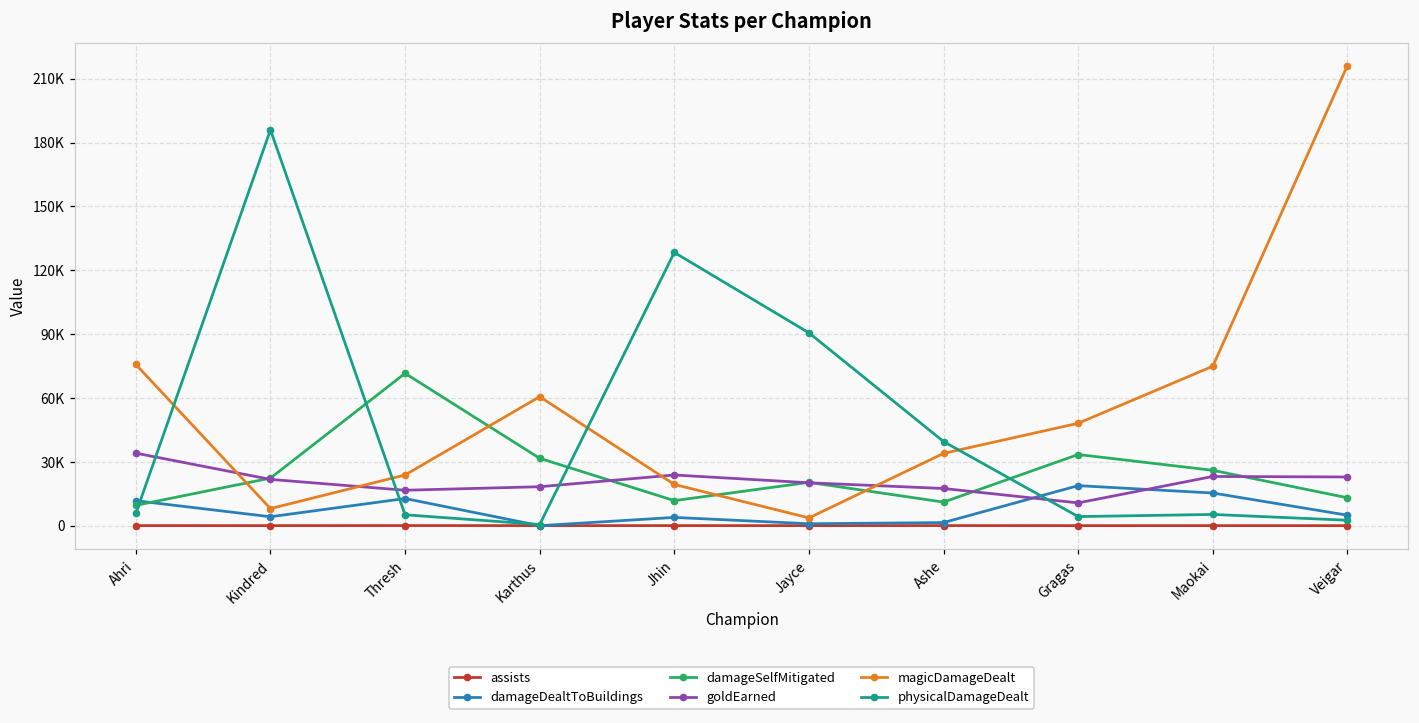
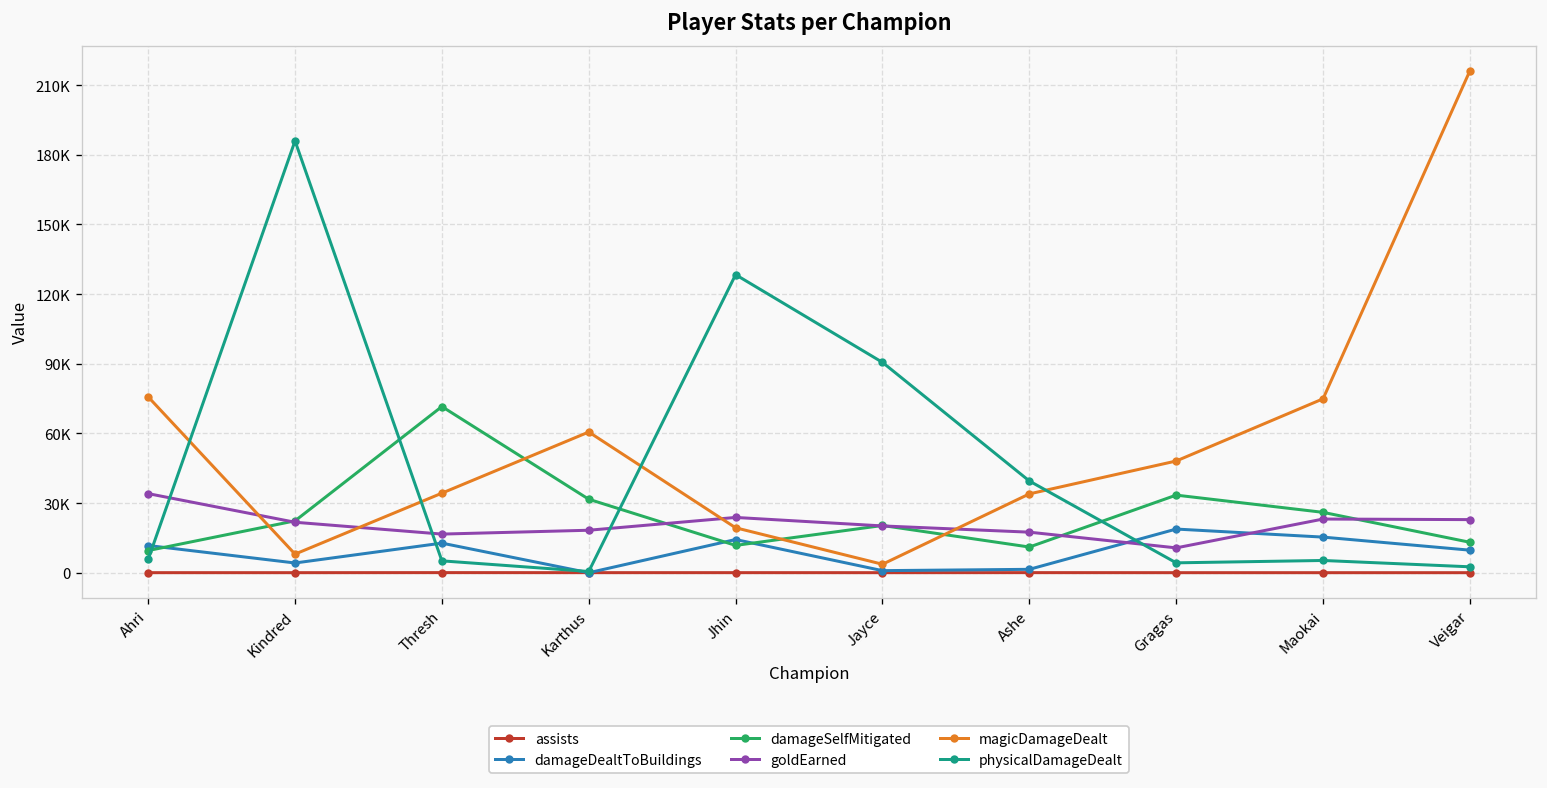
  {
    "assists": {
      "Ahri": 0,
      "Kindred": 0,
      "Thresh": 0,
      "Jhin": 0,
      "Ashe": 0,
      "Gragas": 0,
      "Maokai": 0,
      "Veigar": 0
    },
    "damageDealtToBuildings": {
      "Ahri": 12000,
      "Kindred": 4000,
      "Thresh": 13000,
-     "Jhin": 4000,
+     "Jhin": 14000,
      "Ashe": 1000,
      "Gragas": 19000,
      "Maokai": 15000,
-     "Veigar": 5000
+     "Veigar": 10000
    },
    "goldEarned": {
      "Ahri": 34000,
      "Thresh": 17000,
      "Karthus": 18000,
      "Jhin": 24000,
      "Ashe": 17000,
      "Gragas": 11000,
      "Maokai": 23000,
      "Veigar": 23000
    },
    "magicDamageDealt": {
      "Ahri": 76000,
      "Kindred": 8000,
-     "Thresh": 24000,
+     "Thresh": 34000,
      "Karthus": 61000,
      "Jhin": 19000,
      "Jayce": 4000,
      "Ashe": 34000,
      "Gragas": 48000,
      "Maokai": 75000,
      "Veigar": 216000
    }
  }
